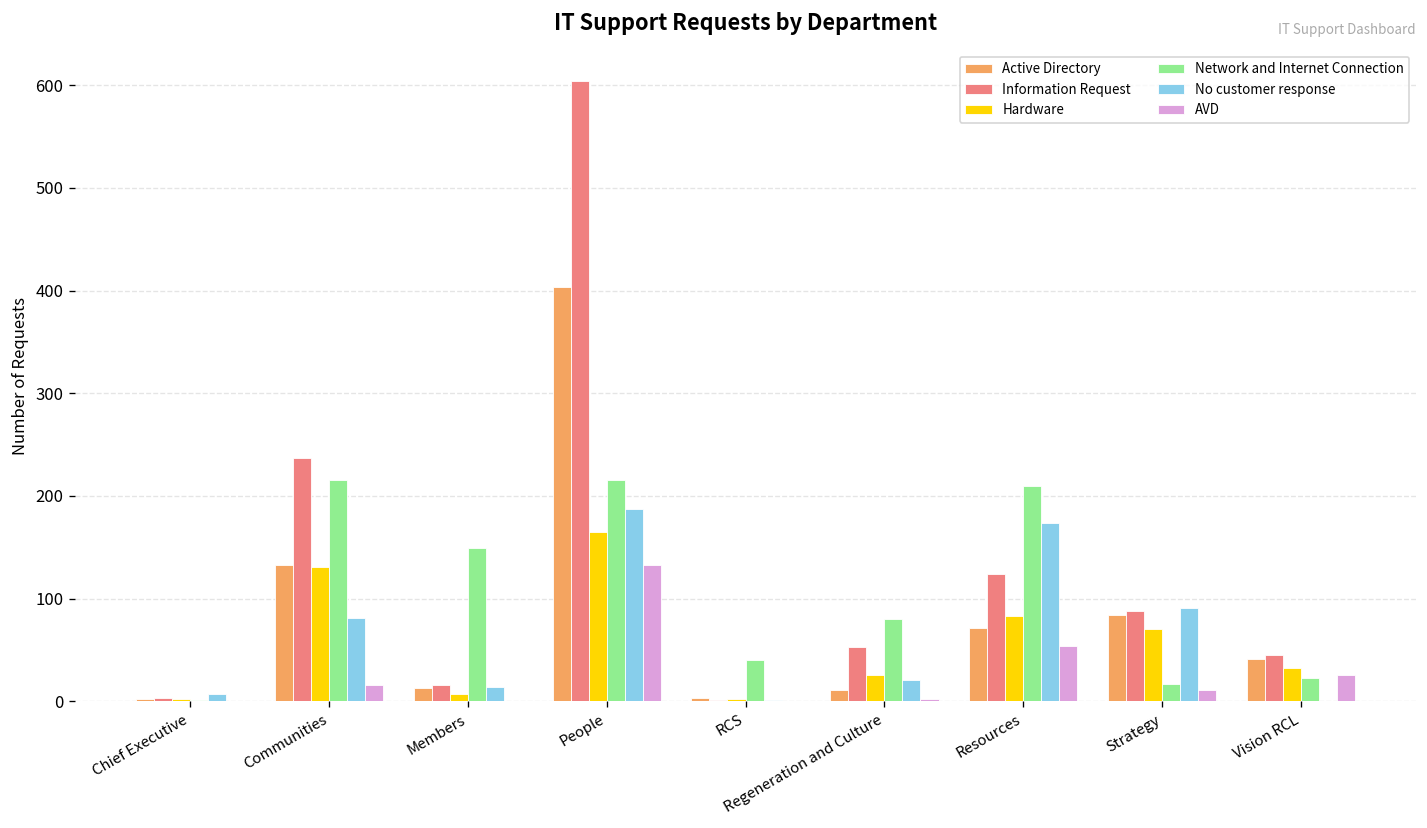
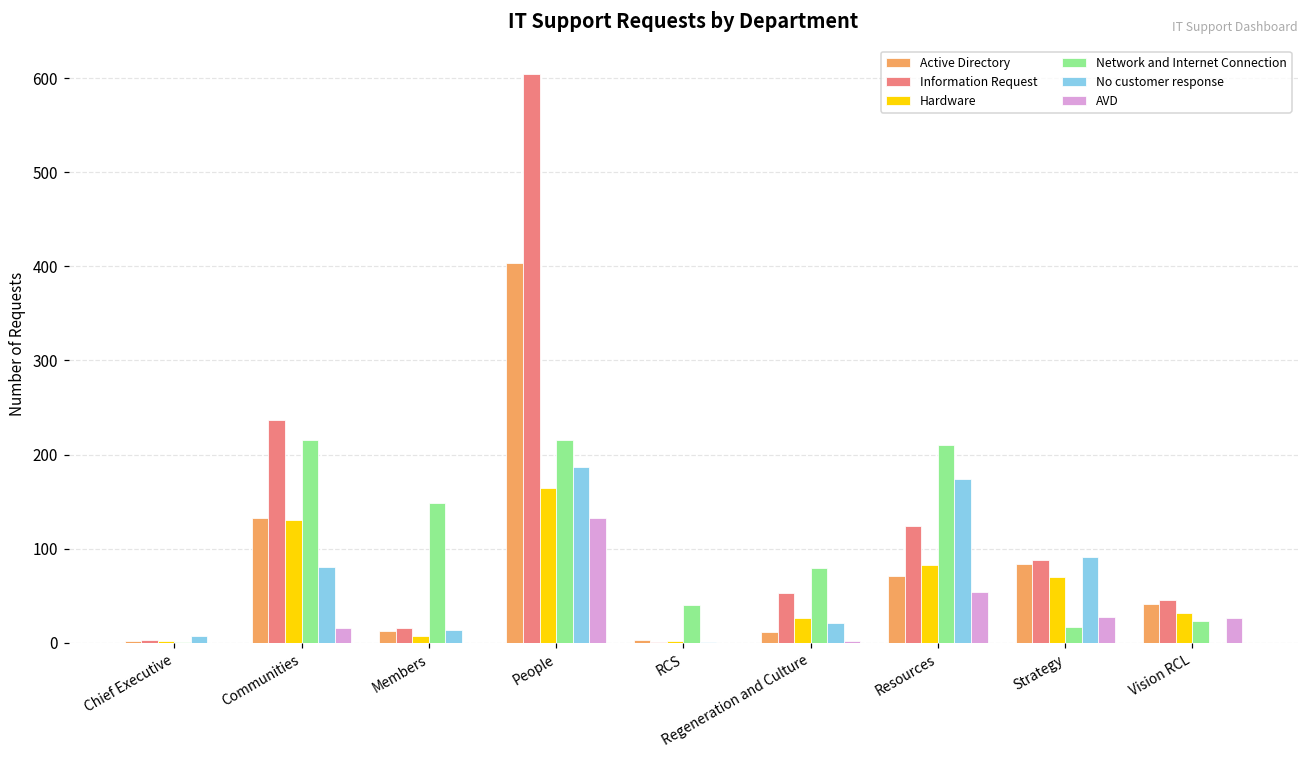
  {
    "Hardware": {
      "Communities": 130,
      "Members": 10,
      "People": 170,
      "Regeneration and Culture": 30,
      "Resources": 80,
      "Strategy": 70,
      "Vision RCL": 30
    },
    "Network and Internet Connection": {
      "Communities": 220,
      "Members": 150,
      "People": 220,
      "RCS": 40,
      "Regeneration and Culture": 80,
      "Resources": 210,
      "Strategy": 20,
      "Vision RCL": 20
    },
    "No customer response": {
      "Chief Executive": 10,
      "Communities": 80,
      "Members": 10,
      "People": 190,
      "Regeneration and Culture": 20,
      "Resources": 170,
      "Strategy": 90,
      "Vision RCL": 0
    },
    "AVD": {
      "Chief Executive": 0,
      "Communities": 20,
      "Members": 0,
      "People": 130,
      "RCS": 0,
      "Resources": 50,
-     "Strategy": 10,
+     "Strategy": 30,
      "Vision RCL": 30
    }
  }
